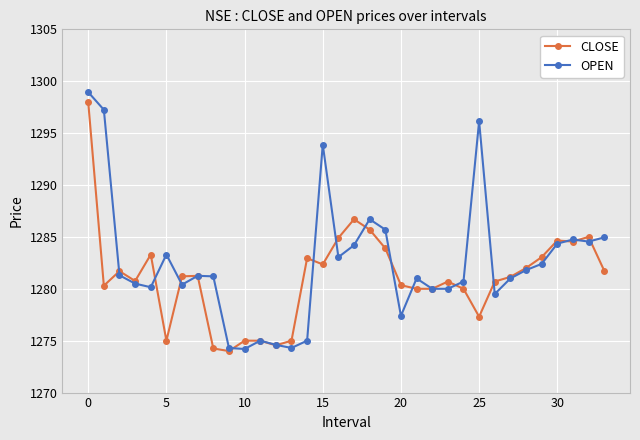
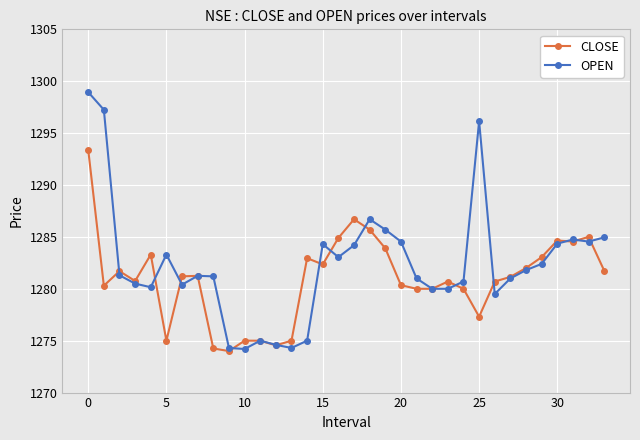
  {
    "CLOSE": {
-     "0": 1298.0,
+     "0": 1293.4,
      "5": 1275.0,
      "10": 1275.0,
      "15": 1282.4,
      "20": 1280.4,
      "25": 1277.3,
      "30": 1284.7
    },
    "OPEN": {
      "0": 1299.0,
      "5": 1283.3,
      "10": 1274.2,
-     "15": 1293.9,
-     "20": 1277.4,
+     "15": 1284.3,
+     "20": 1284.6,
      "25": 1296.2,
      "30": 1284.4
    }
  }
